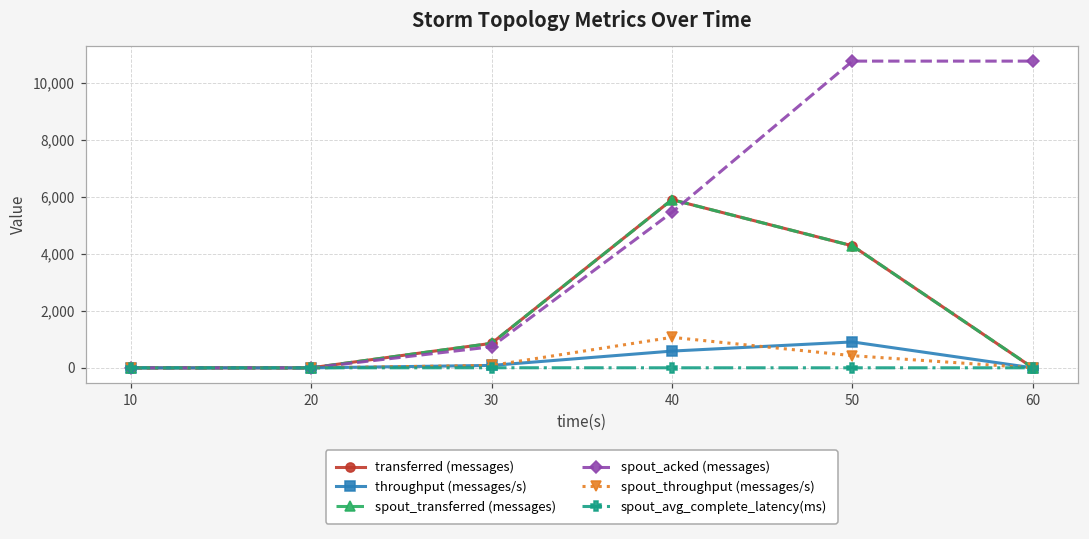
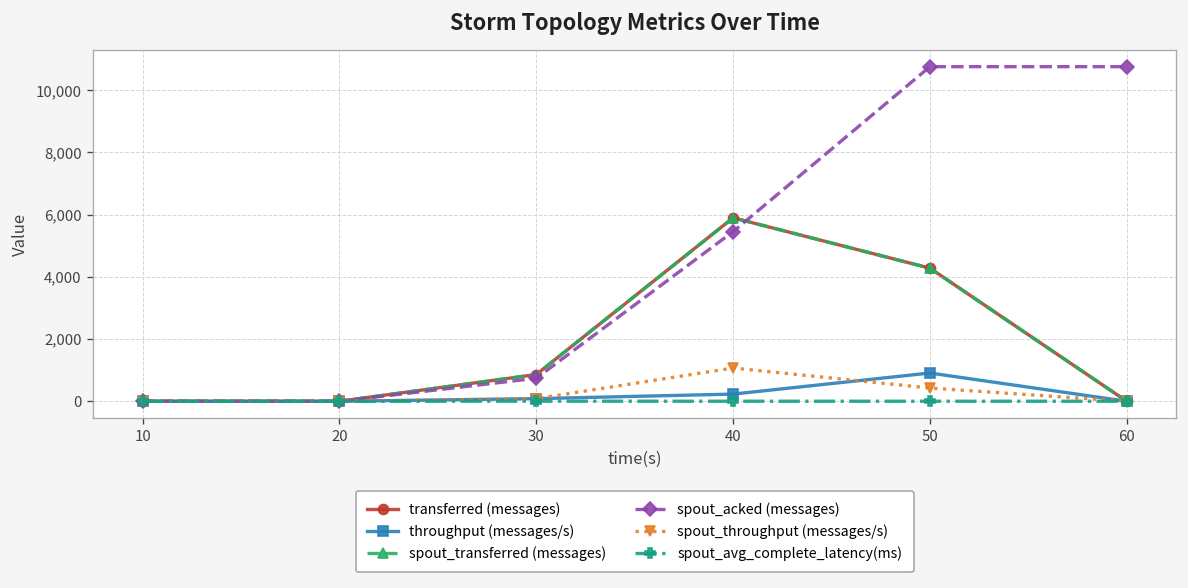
  {
    "throughput (messages/s)": {
-     "40": "600",
+     "40": "200",
      "50": "900"
    },
    "spout_acked (messages)": {
      "30": "700",
      "40": "5,500",
      "50": "10,800",
      "60": "10,800"
    },
    "spout_throughput (messages/s)": {
      "40": "1,100",
      "50": "400"
    }
  }
